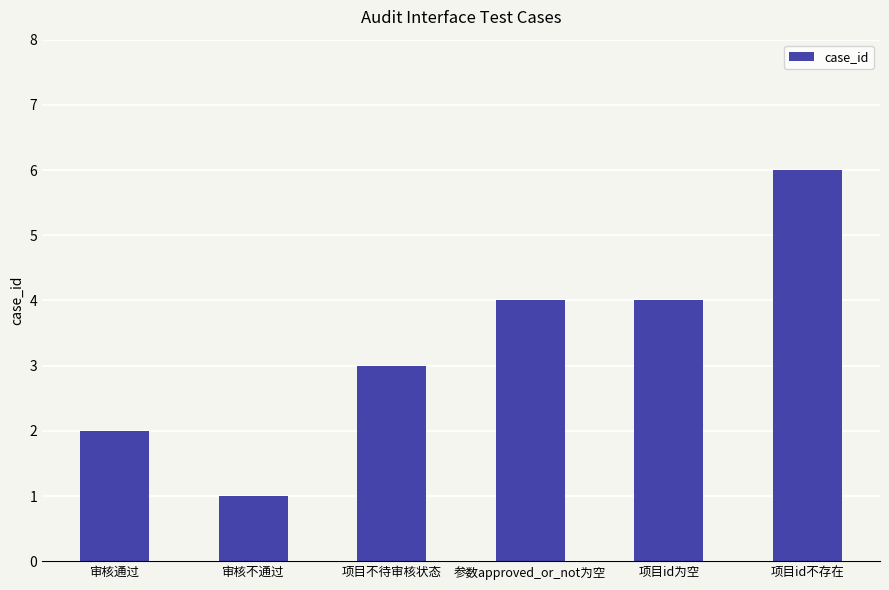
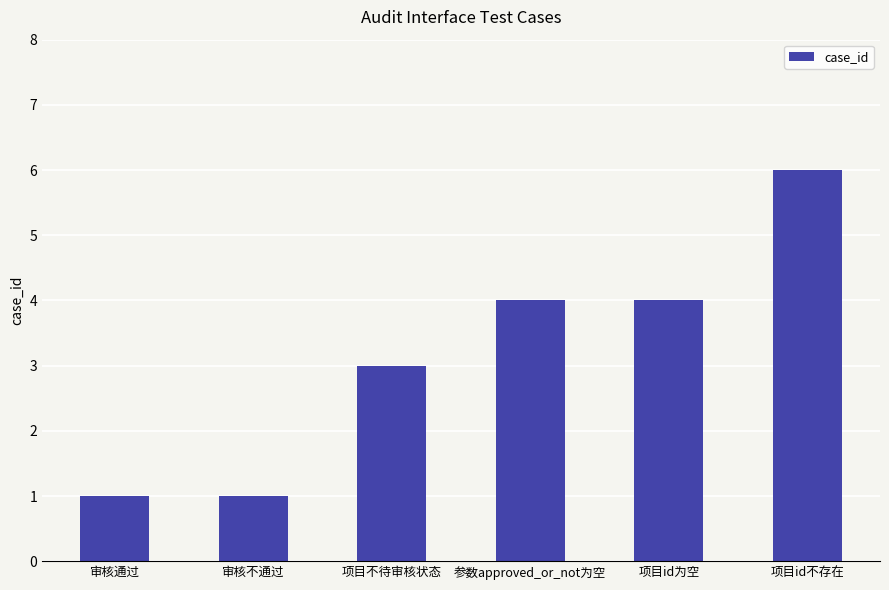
  {
-   "审核通过": 2,
+   "审核通过": 1,
    "审核不通过": 1,
    "项目不待审核状态": 3,
    "参数approved_or_not为空": 4,
    "项目id为空": 4,
    "项目id不存在": 6
  }
